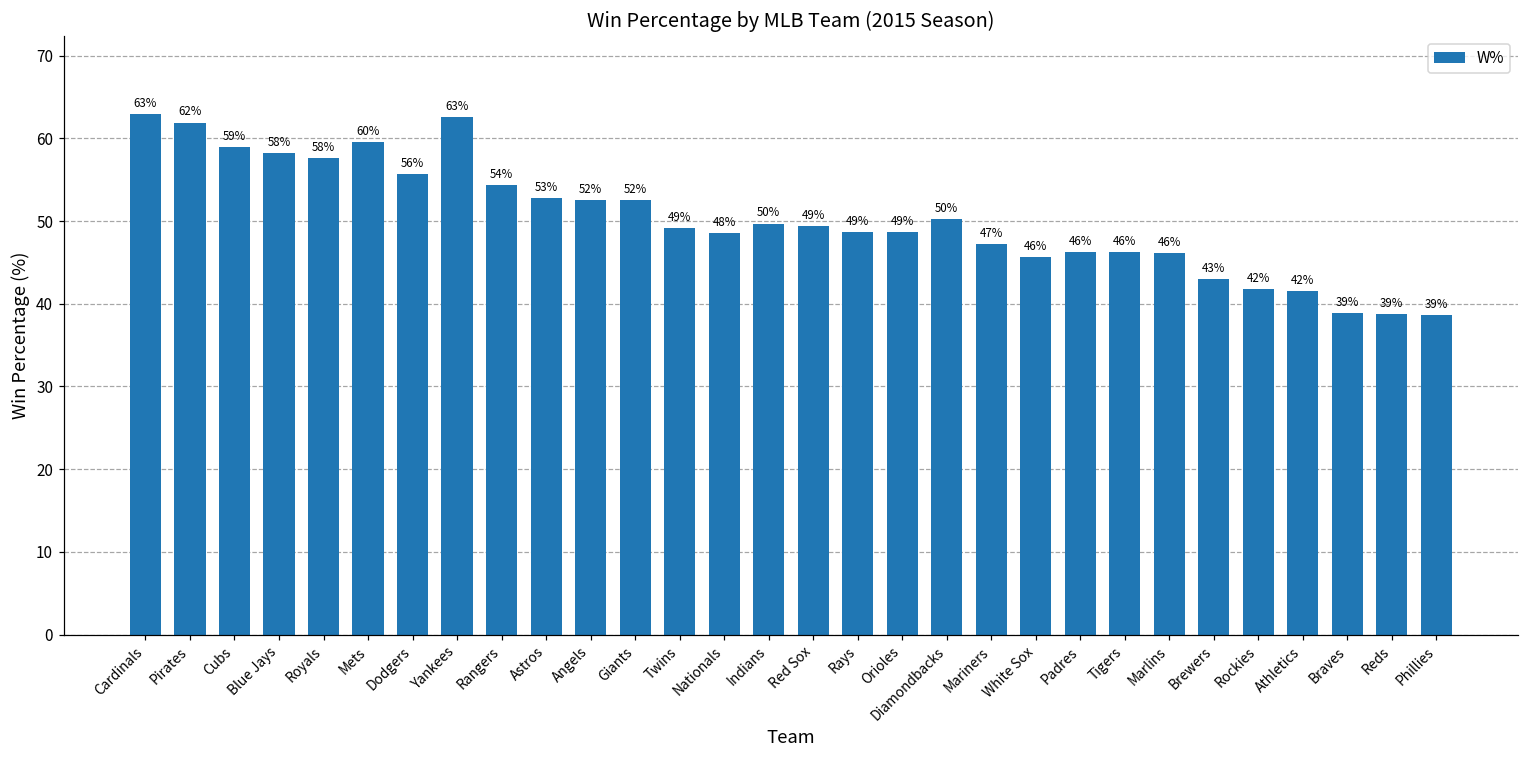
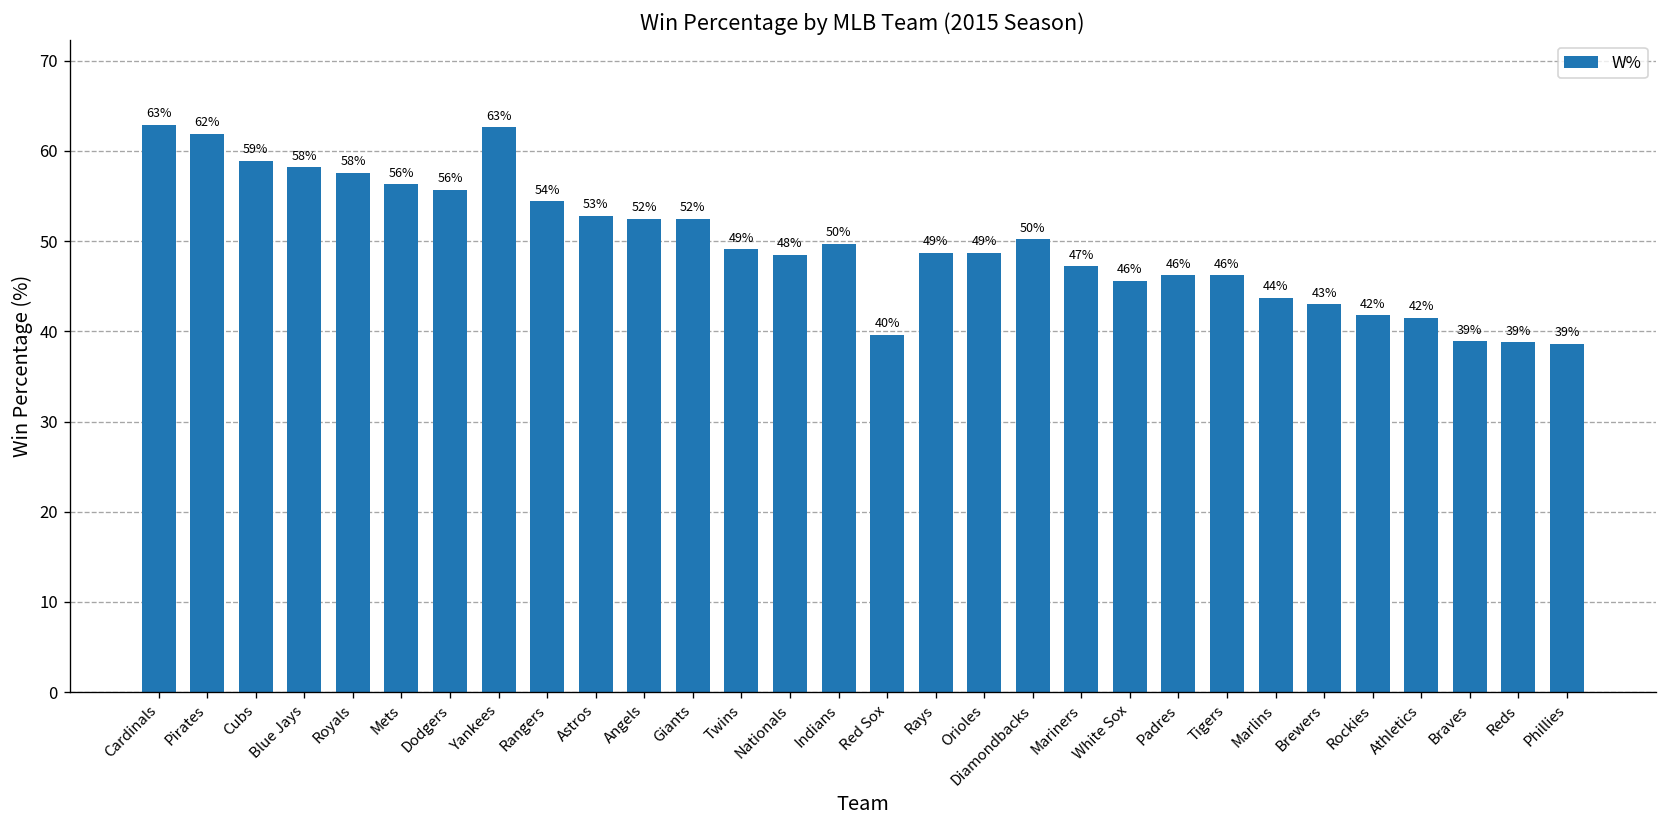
  {
    "Cardinals": "63%",
    "Pirates": "62%",
    "Cubs": "59%",
    "Blue Jays": "58%",
    "Royals": "58%",
-   "Mets": "60%",
+   "Mets": "56%",
    "Dodgers": "56%",
    "Yankees": "63%",
    "Rangers": "54%",
    "Astros": "53%",
    "Angels": "52%",
    "Giants": "52%",
    "Twins": "49%",
    "Nationals": "48%",
    "Indians": "50%",
-   "Red Sox": "49%",
+   "Red Sox": "40%",
    "Rays": "49%",
    "Orioles": "49%",
    "Diamondbacks": "50%",
    "Mariners": "47%",
    "White Sox": "46%",
    "Padres": "46%",
    "Tigers": "46%",
-   "Marlins": "46%",
+   "Marlins": "44%",
    "Brewers": "43%",
    "Rockies": "42%",
    "Athletics": "42%",
    "Braves": "39%",
    "Reds": "39%",
    "Phillies": "39%"
  }
